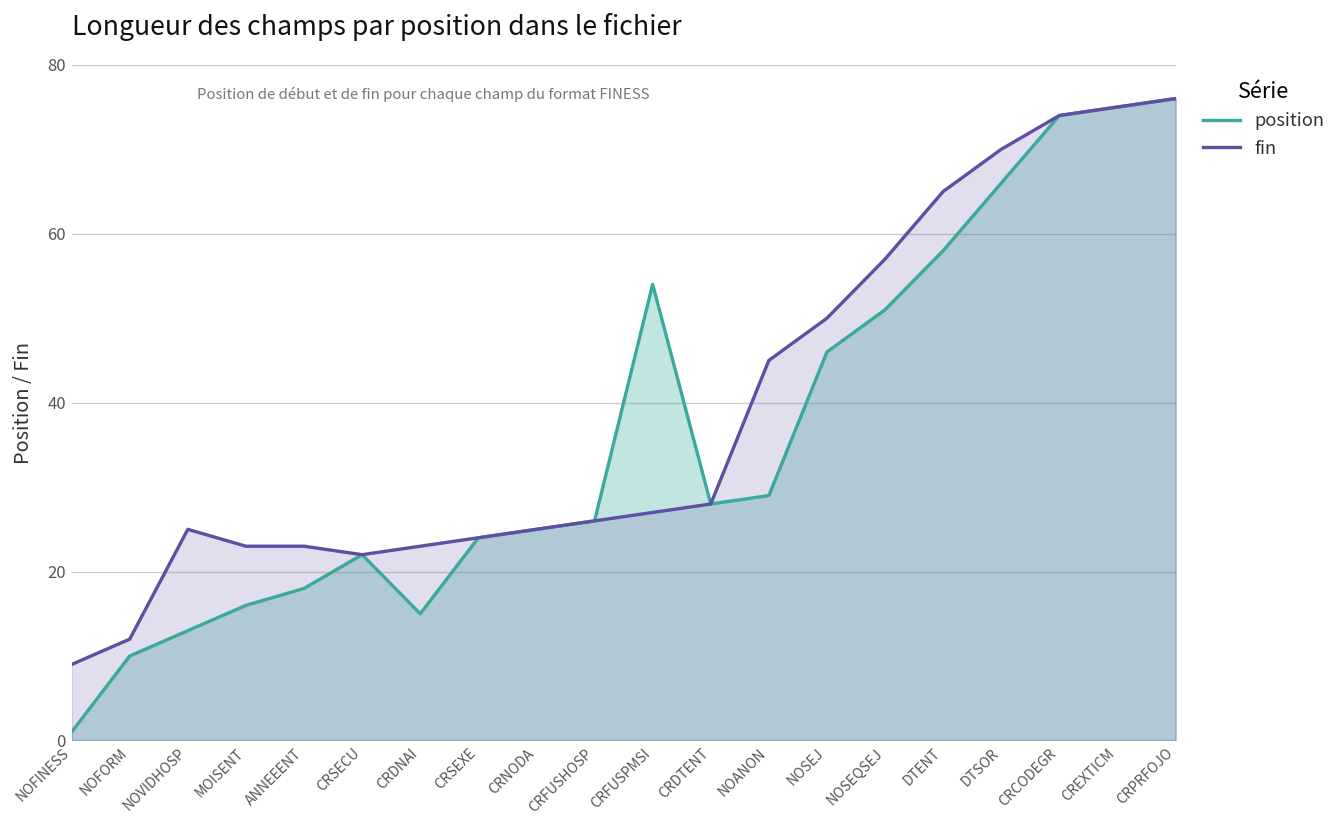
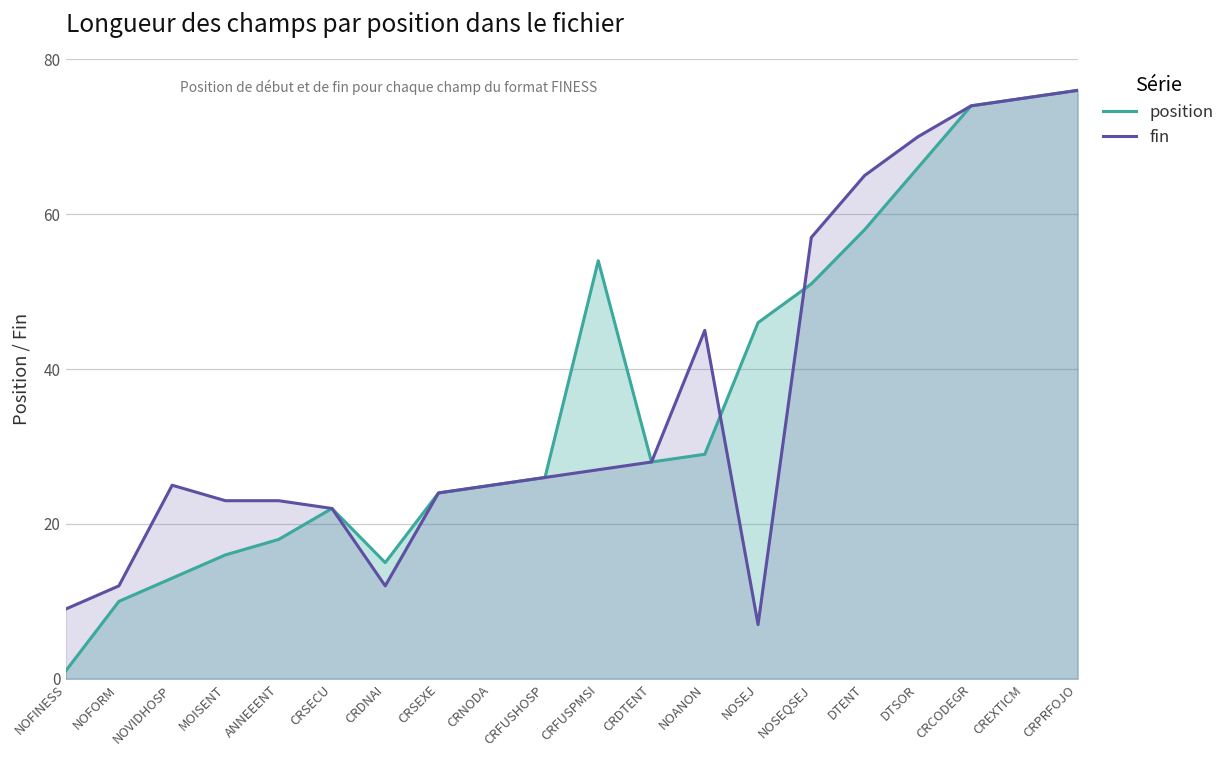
  {
    "position": {
      "NOFINESS": 1,
      "NOFORM": 10,
      "NOVIDHOSP": 13,
      "MOISENT": 16,
      "ANNEEENT": 18,
      "CRDNAI": 15,
      "CRFUSPMSI": 54,
      "NOANON": 29,
      "NOSEJ": 46,
      "NOSEQSEJ": 51,
      "DTENT": 58,
      "DTSOR": 66
    },
    "fin": {
      "NOFINESS": 9,
      "NOFORM": 12,
      "NOVIDHOSP": 25,
      "MOISENT": 23,
      "ANNEEENT": 23,
-     "CRDNAI": 23,
+     "CRDNAI": 12,
      "CRFUSPMSI": 27,
      "NOANON": 45,
-     "NOSEJ": 50,
+     "NOSEJ": 7,
      "NOSEQSEJ": 57,
      "DTENT": 65,
      "DTSOR": 70
    }
  }
